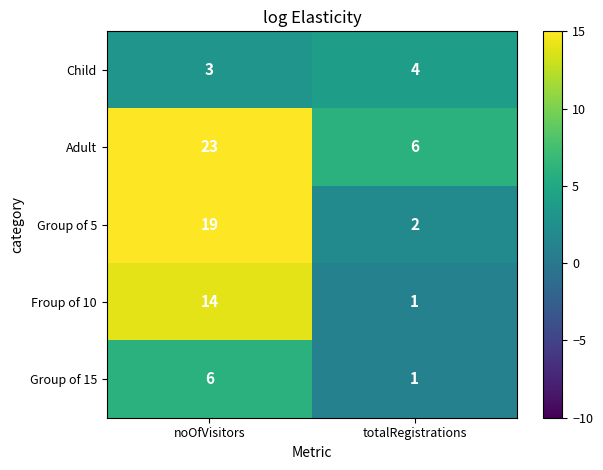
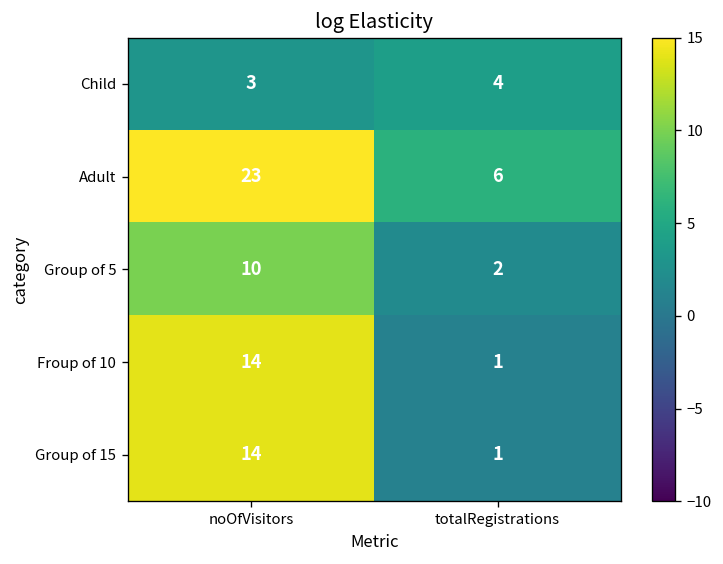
  {
    "Child": {
      "noOfVisitors": 3,
      "totalRegistrations": 4
    },
    "Adult": {
      "noOfVisitors": 23,
      "totalRegistrations": 6
    },
    "Group of 5": {
-     "noOfVisitors": 19,
+     "noOfVisitors": 10,
      "totalRegistrations": 2
    },
    "Froup of 10": {
      "noOfVisitors": 14,
      "totalRegistrations": 1
    },
    "Group of 15": {
-     "noOfVisitors": 6,
+     "noOfVisitors": 14,
      "totalRegistrations": 1
    }
  }
